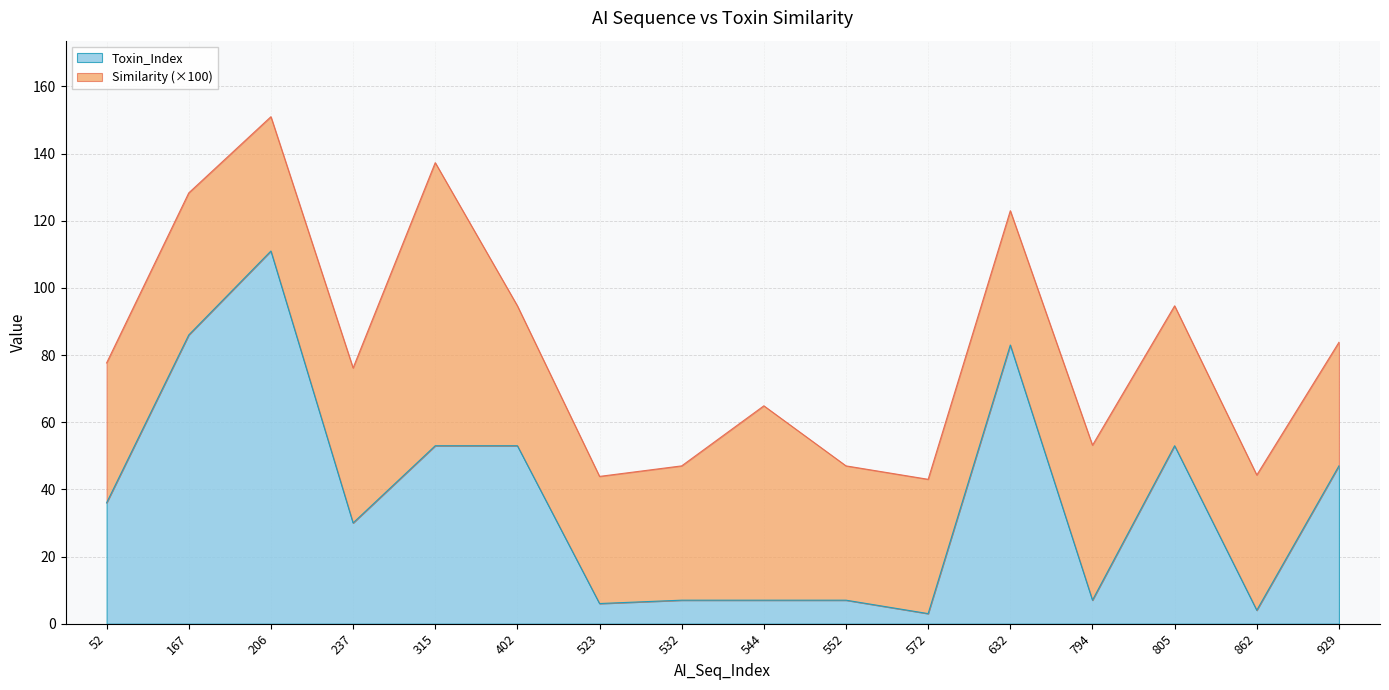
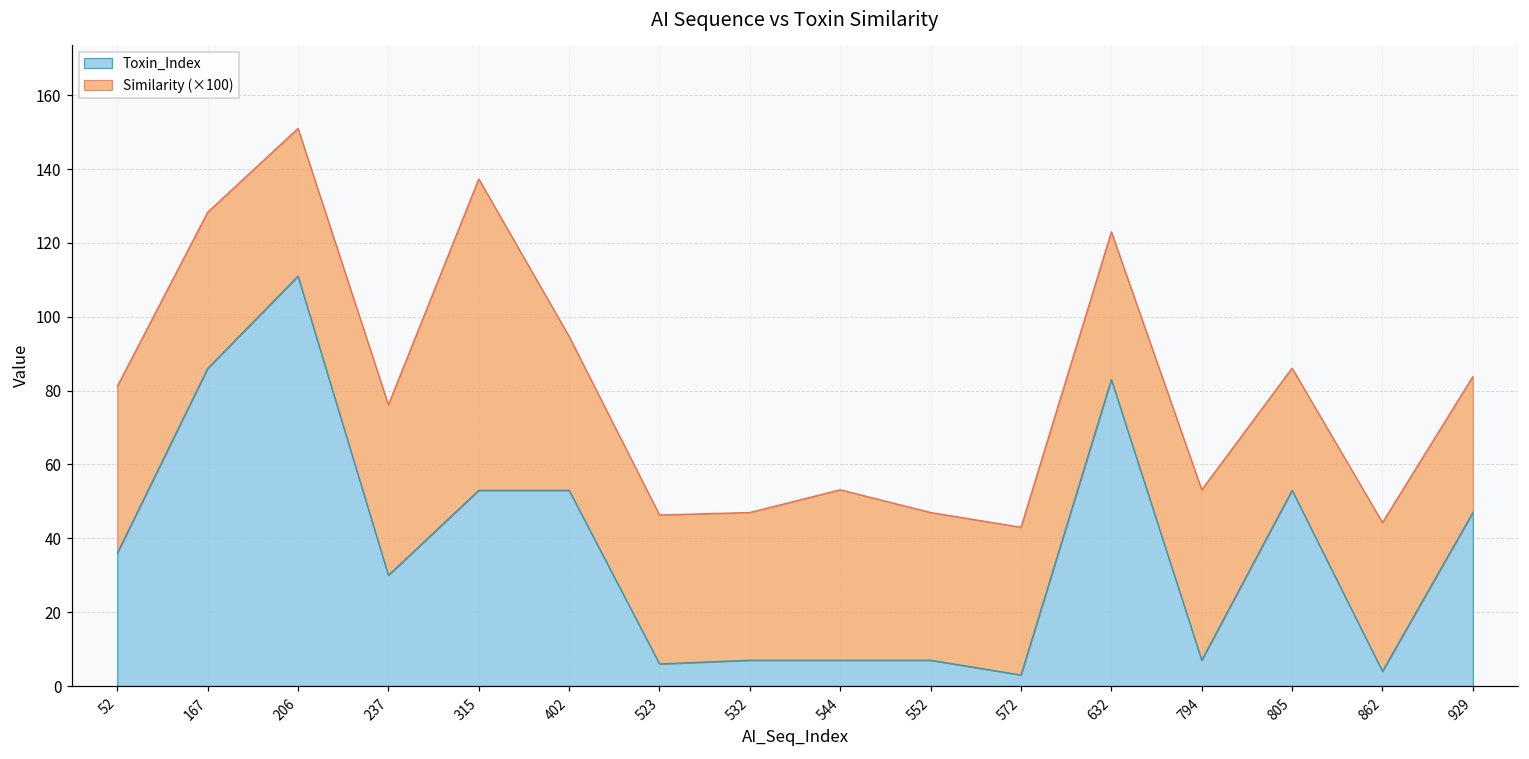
  {
    "Toxin_Index": {
      "52": 36,
      "167": 86,
      "206": 111,
      "237": 30,
      "315": 53,
      "402": 53,
      "523": 6,
      "532": 7,
      "544": 7,
      "552": 7,
      "572": 3,
      "632": 83,
      "794": 7,
      "805": 53,
      "862": 4,
      "929": 47
    },
    "Similarity (×100)": {
-     "52": 42,
+     "52": 45,
      "167": 42,
      "206": 40,
      "237": 46,
      "315": 84,
      "402": 42,
-     "523": 38,
+     "523": 40,
      "532": 40,
-     "544": 58,
+     "544": 46,
      "552": 40,
      "572": 40,
      "632": 40,
      "794": 46,
-     "805": 42,
+     "805": 33,
      "862": 40,
      "929": 37
    }
  }
